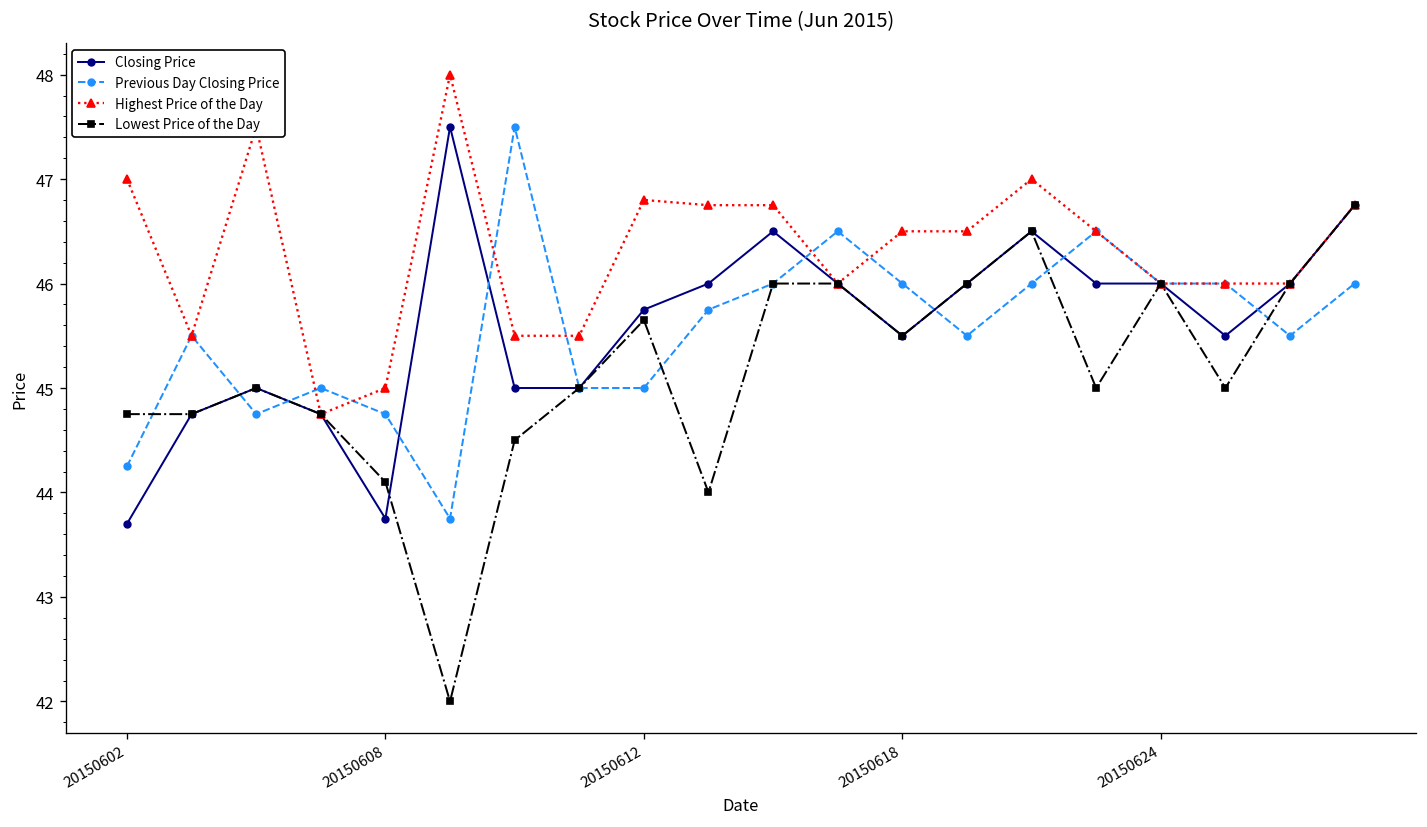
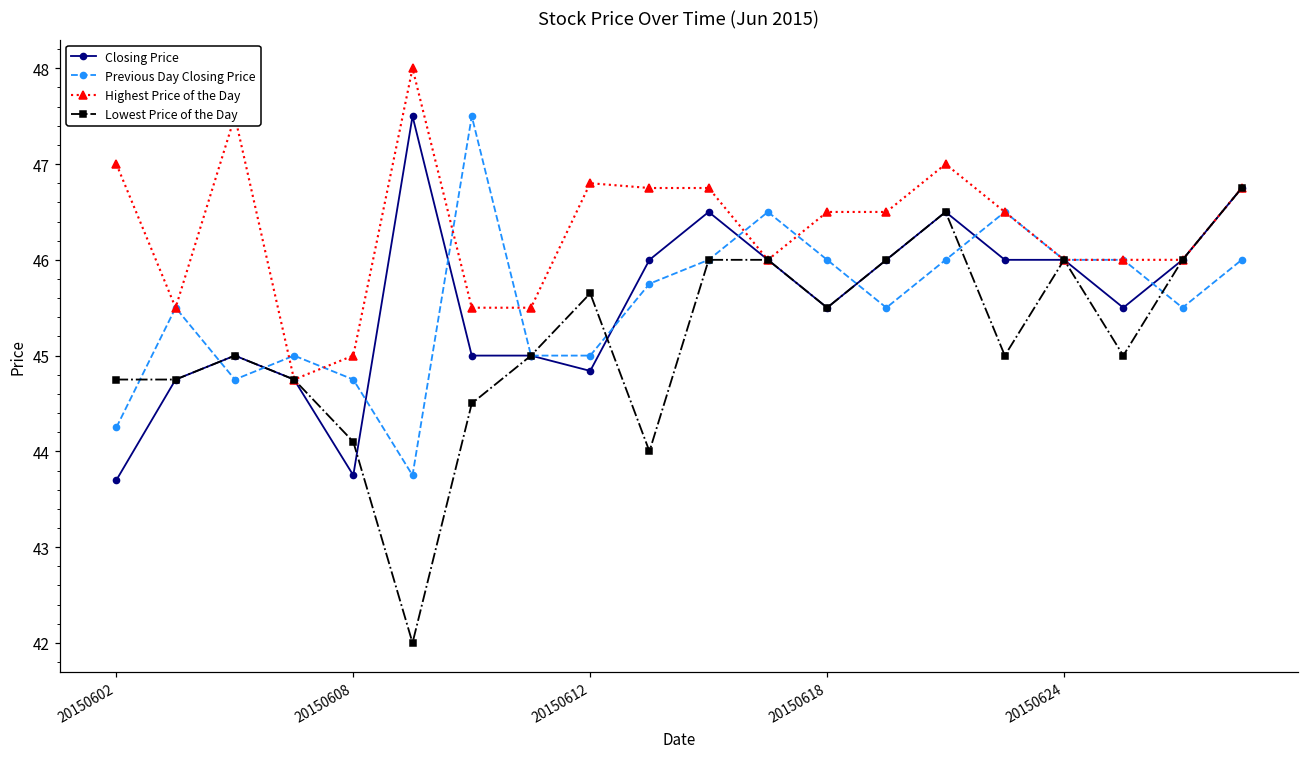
  {
    "Closing Price": {
      "20150602": 43.7,
      "20150608": 43.8,
-     "20150612": 45.8
+     "20150612": 44.8
    },
    "Previous Day Closing Price": {
      "20150602": 44.3,
      "20150608": 44.8,
      "20150612": 45.0,
      "20150618": 46.0
    },
    "Highest Price of the Day": {
      "20150602": 47.0,
      "20150608": 45.0,
      "20150612": 46.8,
      "20150618": 46.5
    },
    "Lowest Price of the Day": {
      "20150602": 44.8,
      "20150608": 44.1,
      "20150612": 45.7
    }
  }
